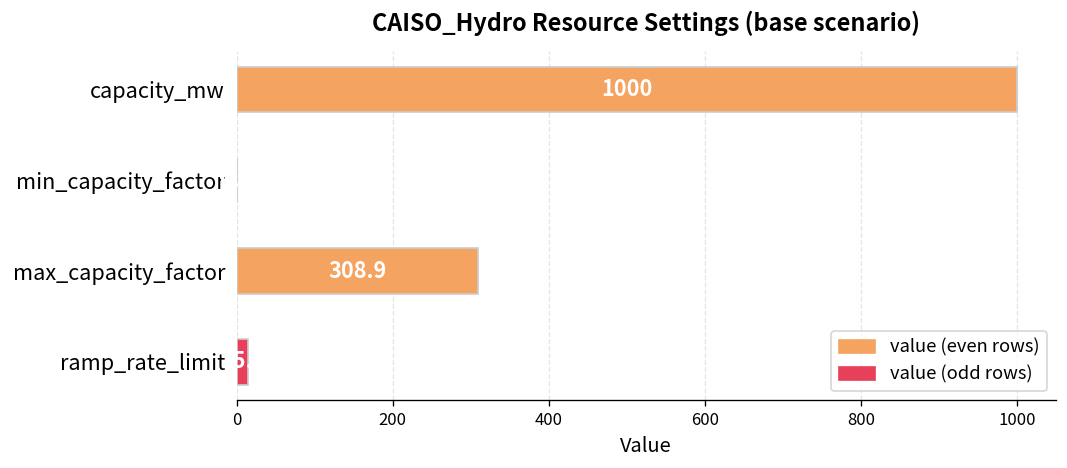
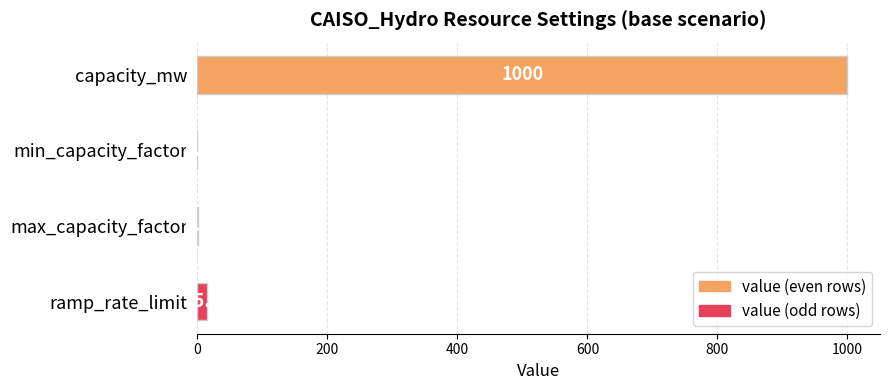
  {
-   "max_capacity_factor": 310,
+   "max_capacity_factor": 0,
    "ramp_rate_limit": 20
  }
